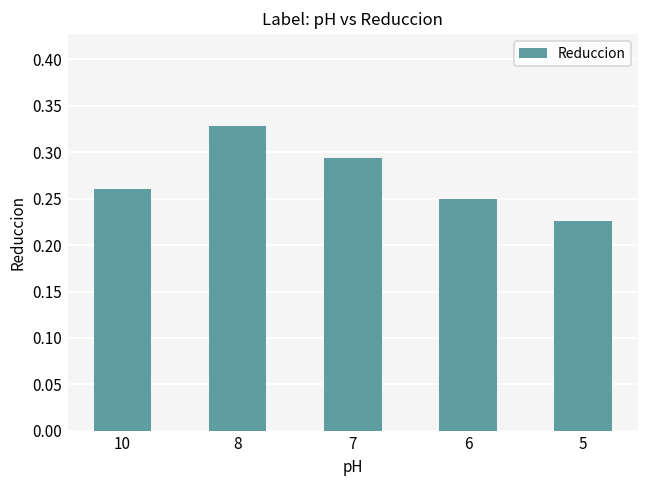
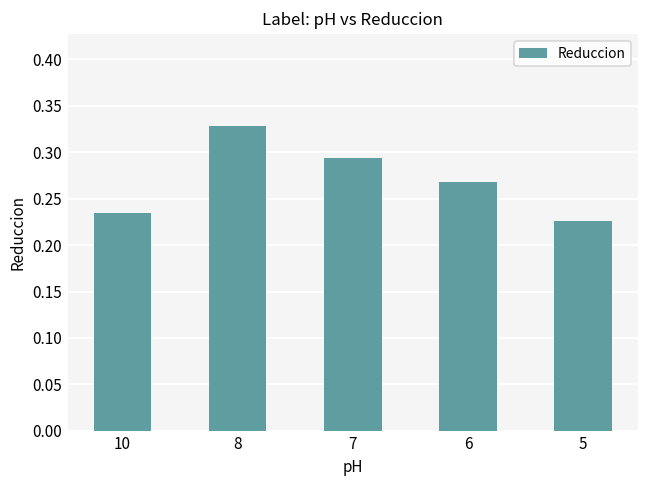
  {
-   "10": 0.26,
+   "10": 0.24,
    "8": 0.33,
    "7": 0.29,
-   "6": 0.25,
+   "6": 0.27,
    "5": 0.23
  }
